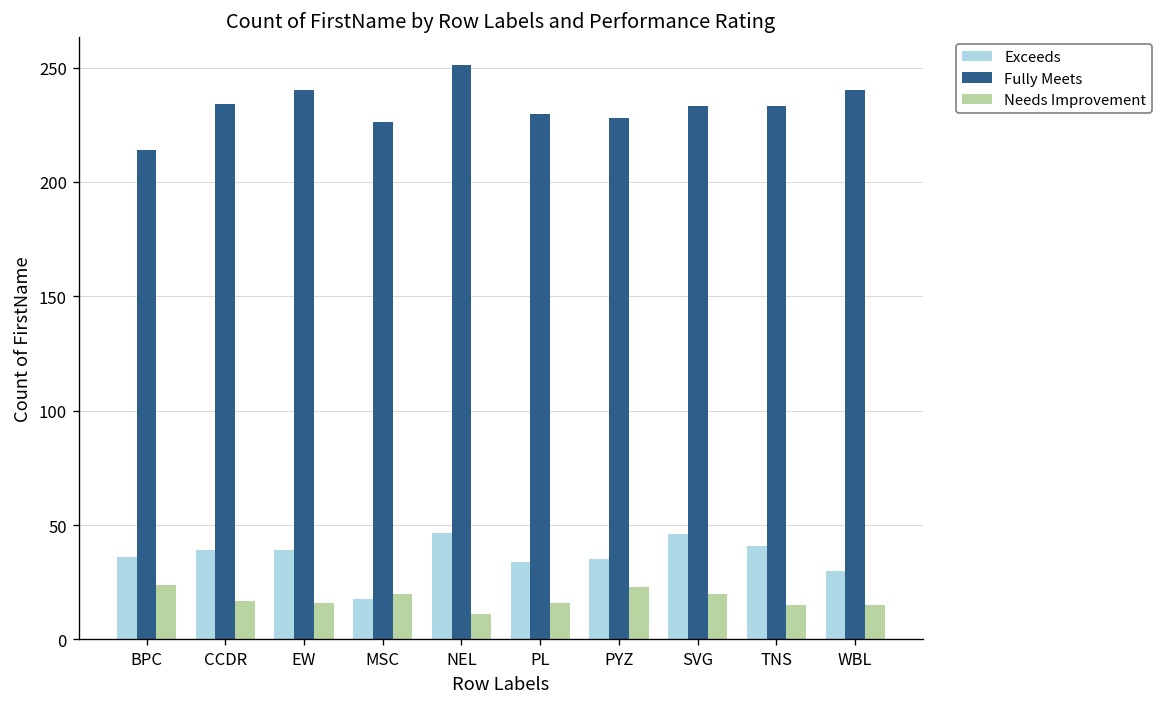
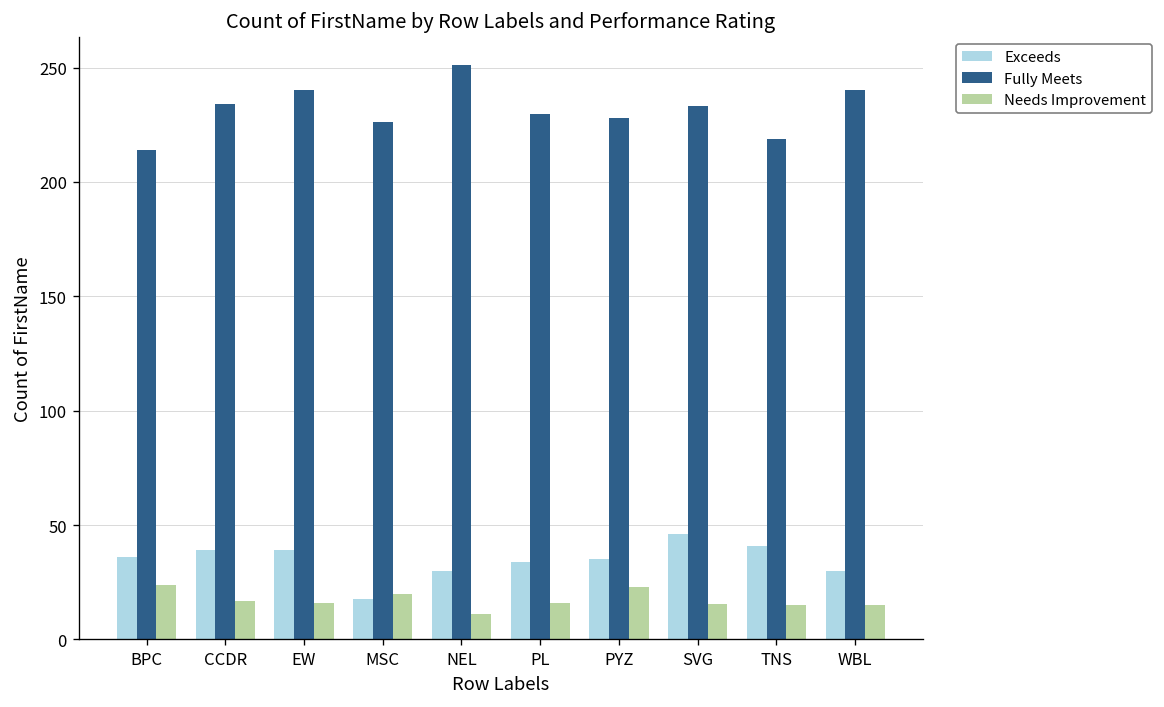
  {
    "Exceeds": {
      "BPC": 36,
      "CCDR": 39,
      "EW": 39,
      "MSC": 18,
-     "NEL": 47,
+     "NEL": 30,
      "PL": 34,
      "PYZ": 35,
      "SVG": 46,
      "TNS": 41,
      "WBL": 30
    },
    "Fully Meets": {
      "BPC": 214,
      "CCDR": 234,
      "EW": 240,
      "MSC": 226,
      "NEL": 251,
      "PL": 230,
      "PYZ": 228,
      "SVG": 233,
-     "TNS": 233,
+     "TNS": 219,
      "WBL": 240
    },
    "Needs Improvement": {
      "BPC": 24,
      "CCDR": 17,
      "EW": 16,
      "MSC": 20,
      "NEL": 11,
      "PL": 16,
      "PYZ": 23,
-     "SVG": 20,
+     "SVG": 15,
      "TNS": 15,
      "WBL": 15
    }
  }
